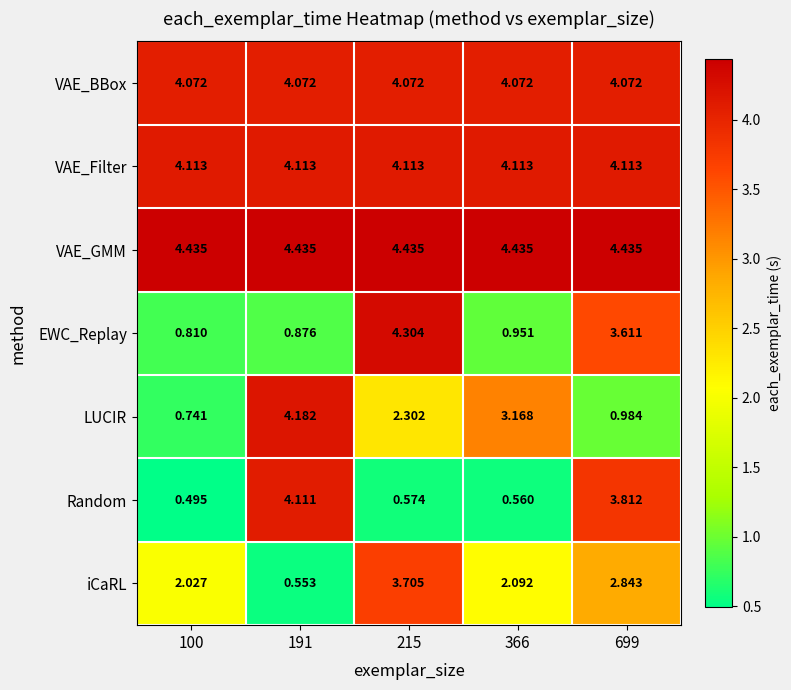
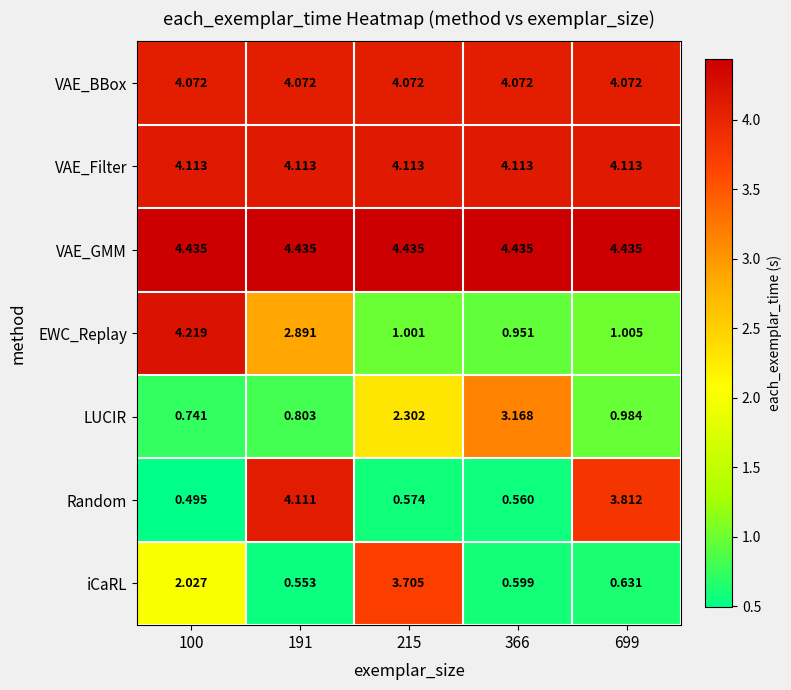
  {
    "VAE_BBox": {
      "100": 4.072,
      "191": 4.072,
      "215": 4.072,
      "366": 4.072,
      "699": 4.072
    },
    "VAE_Filter": {
      "100": 4.113,
      "191": 4.113,
      "215": 4.113,
      "366": 4.113,
      "699": 4.113
    },
    "VAE_GMM": {
      "100": 4.435,
      "191": 4.435,
      "215": 4.435,
      "366": 4.435,
      "699": 4.435
    },
    "EWC_Replay": {
-     "100": 0.810,
-     "191": 0.876,
-     "215": 4.304,
+     "100": 4.219,
+     "191": 2.891,
+     "215": 1.001,
      "366": 0.951,
-     "699": 3.611
+     "699": 1.005
    },
    "LUCIR": {
      "100": 0.741,
-     "191": 4.182,
+     "191": 0.803,
      "215": 2.302,
      "366": 3.168,
      "699": 0.984
    },
    "Random": {
      "100": 0.495,
      "191": 4.111,
      "215": 0.574,
      "366": 0.560,
      "699": 3.812
    },
    "iCaRL": {
      "100": 2.027,
      "191": 0.553,
      "215": 3.705,
-     "366": 2.092,
-     "699": 2.843
+     "366": 0.599,
+     "699": 0.631
    }
  }
